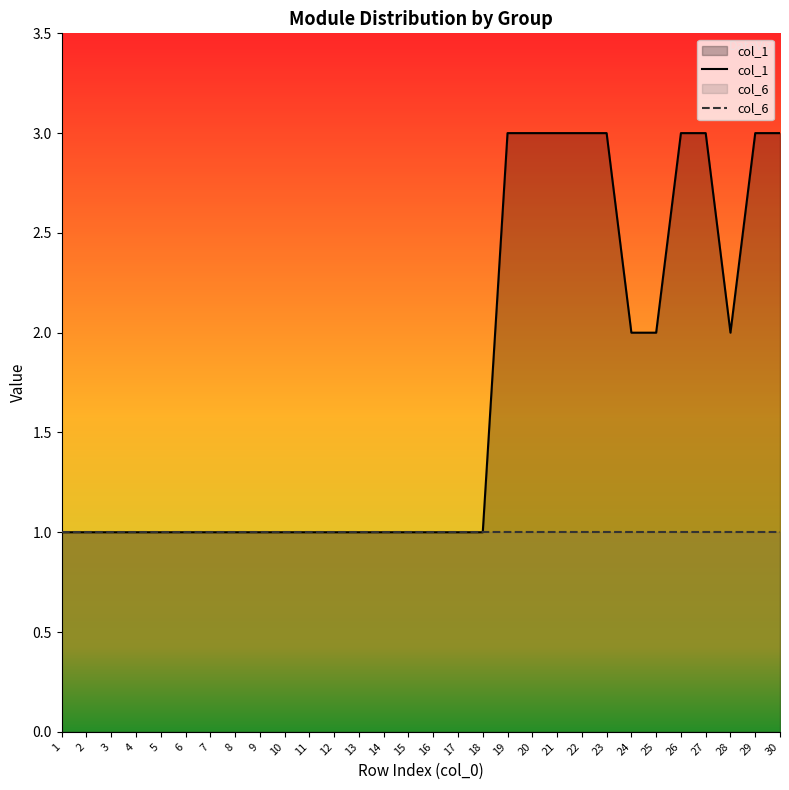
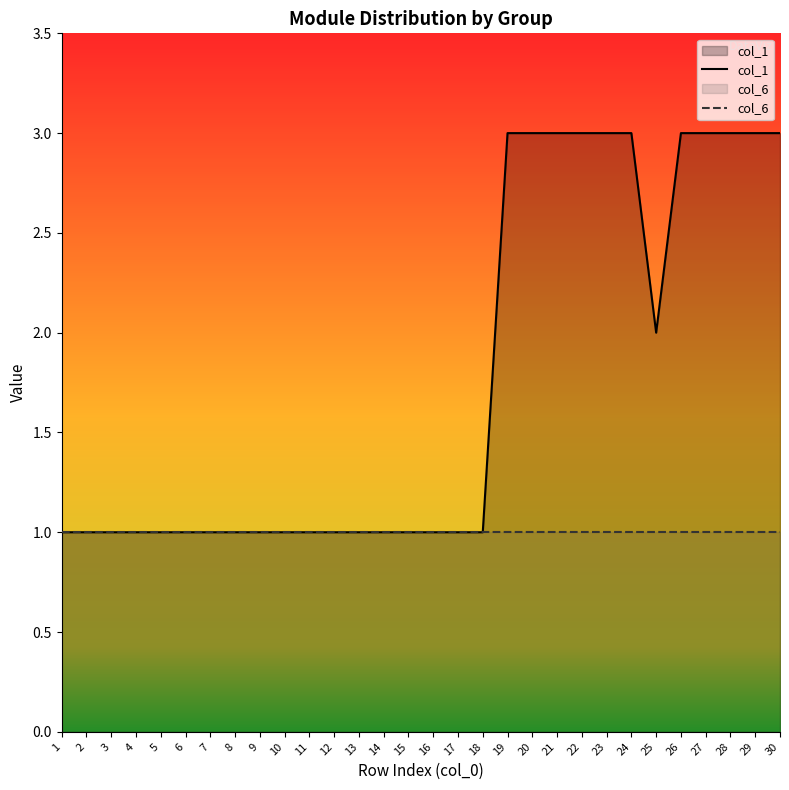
  {
    "col_1": {
      "19": 3,
      "20": 3,
      "21": 3,
      "22": 3,
      "23": 3,
-     "24": 2,
+     "24": 3,
      "25": 2,
      "26": 3,
      "27": 3,
-     "28": 2,
+     "28": 3,
      "29": 3,
      "30": 3
    }
  }
